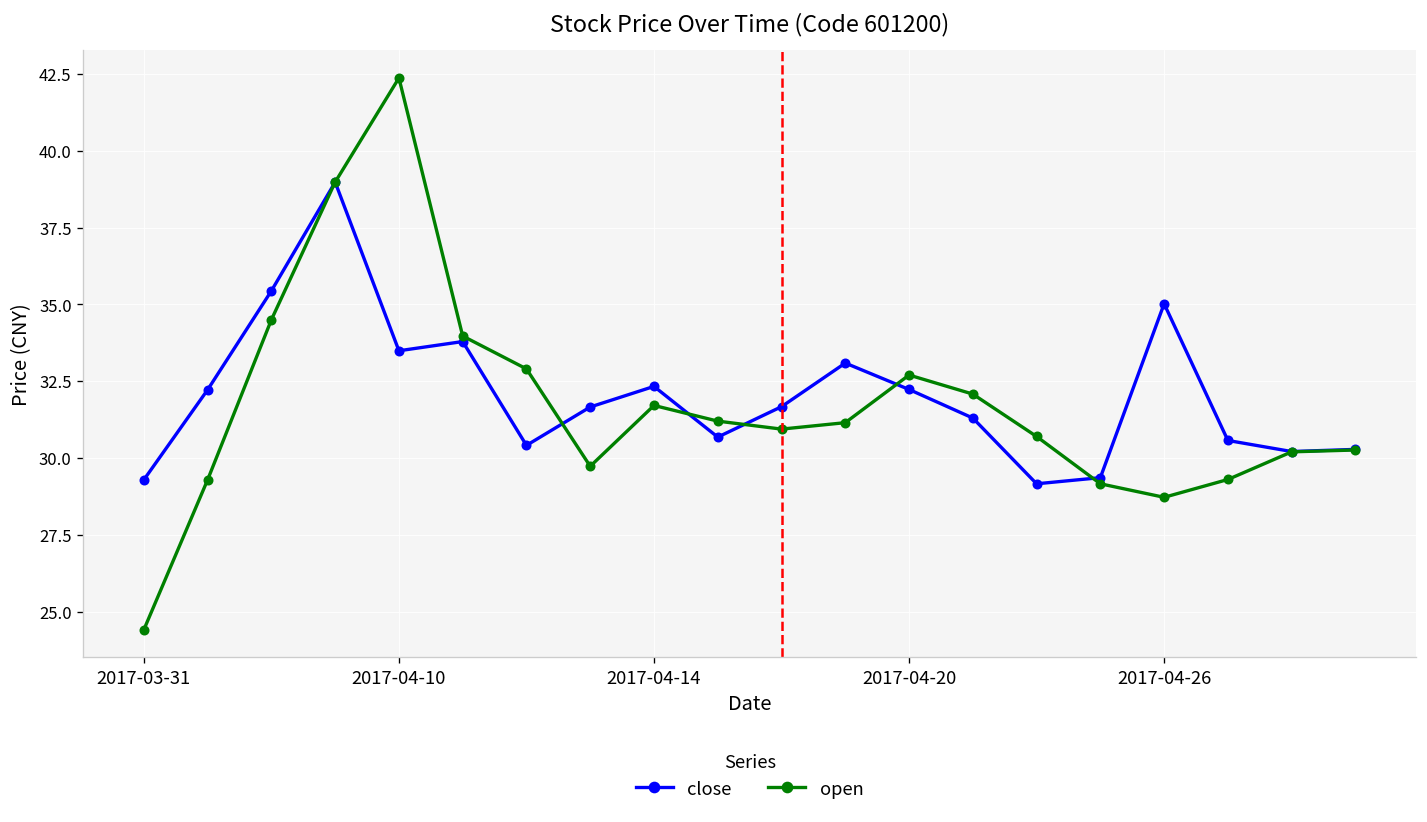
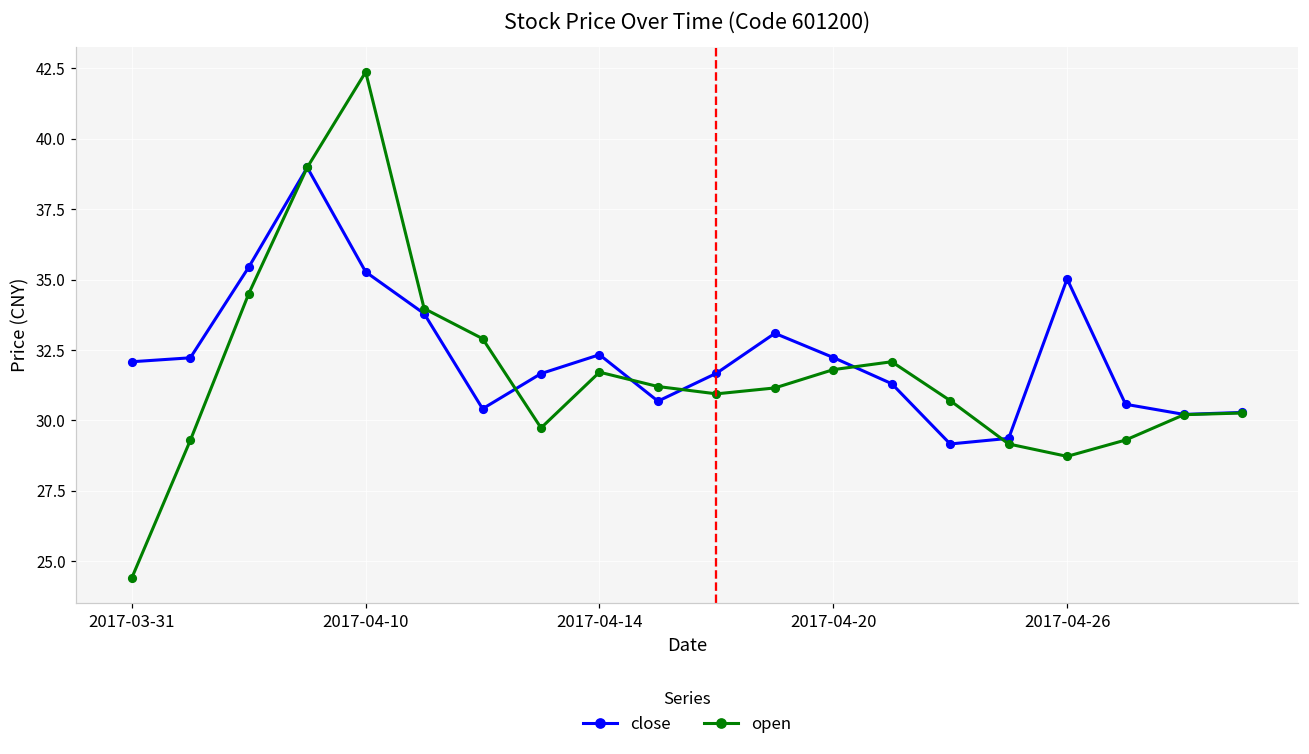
  {
    "close": {
-     "2017-03-31": 29.3,
-     "2017-04-10": 33.5,
+     "2017-03-31": 32.1,
+     "2017-04-10": 35.3,
      "2017-04-14": 32.3,
      "2017-04-20": 32.2,
      "2017-04-26": 35.0
    },
    "open": {
      "2017-03-31": 24.4,
      "2017-04-10": 42.4,
      "2017-04-14": 31.7,
-     "2017-04-20": 32.7,
+     "2017-04-20": 31.8,
      "2017-04-26": 28.7
    }
  }
